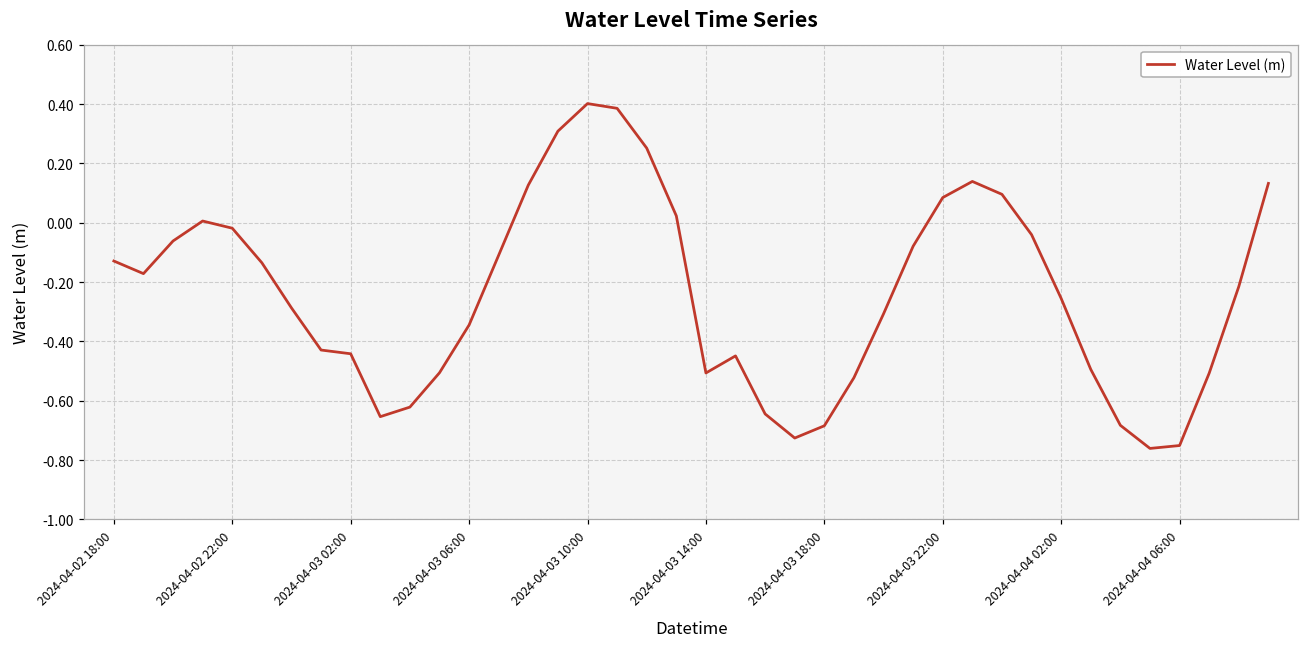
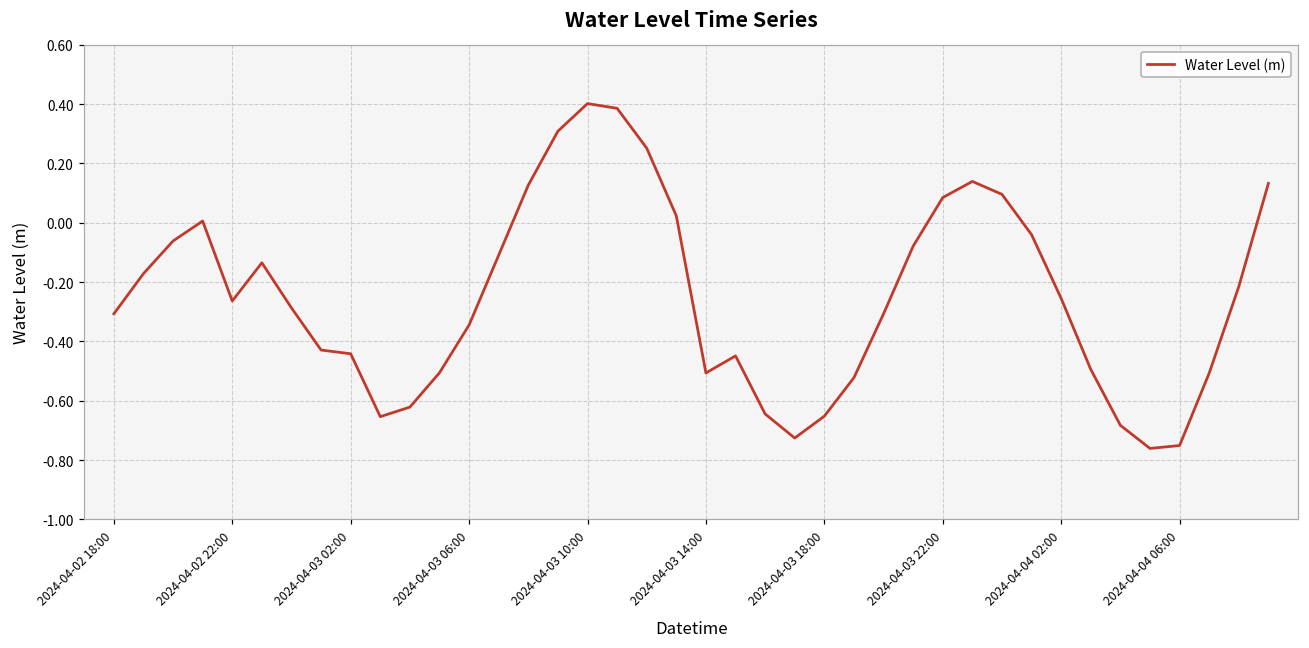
  {
-   "2024-04-02 18:00": -0.13,
-   "2024-04-02 22:00": -0.02,
+   "2024-04-02 18:00": -0.31,
+   "2024-04-02 22:00": -0.26,
    "2024-04-03 02:00": -0.44,
    "2024-04-03 06:00": -0.34,
    "2024-04-03 10:00": 0.40,
    "2024-04-03 14:00": -0.51,
-   "2024-04-03 18:00": -0.68,
+   "2024-04-03 18:00": -0.65,
    "2024-04-03 22:00": 0.09,
    "2024-04-04 02:00": -0.26,
    "2024-04-04 06:00": -0.75
  }
